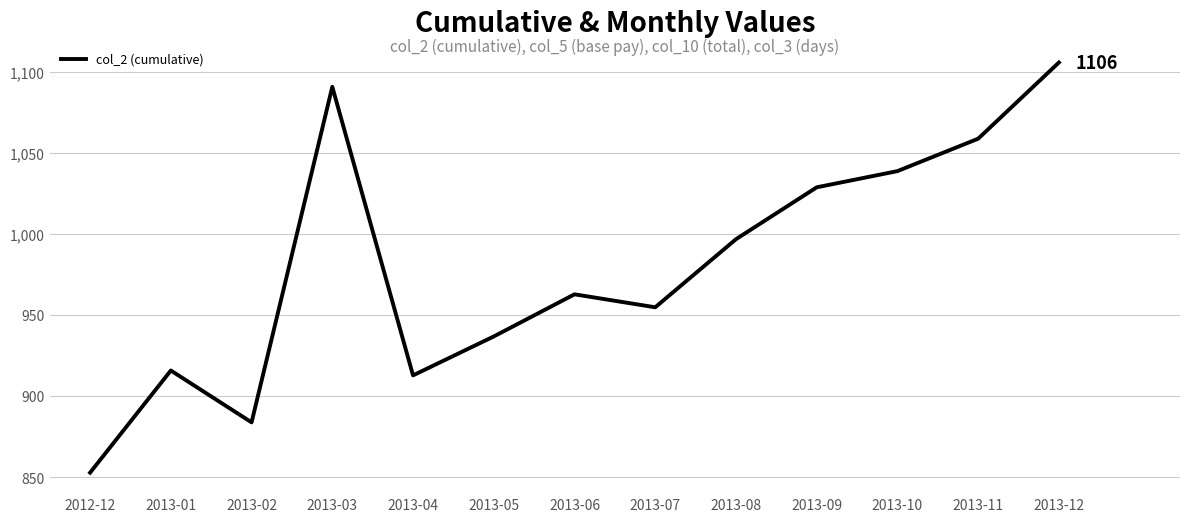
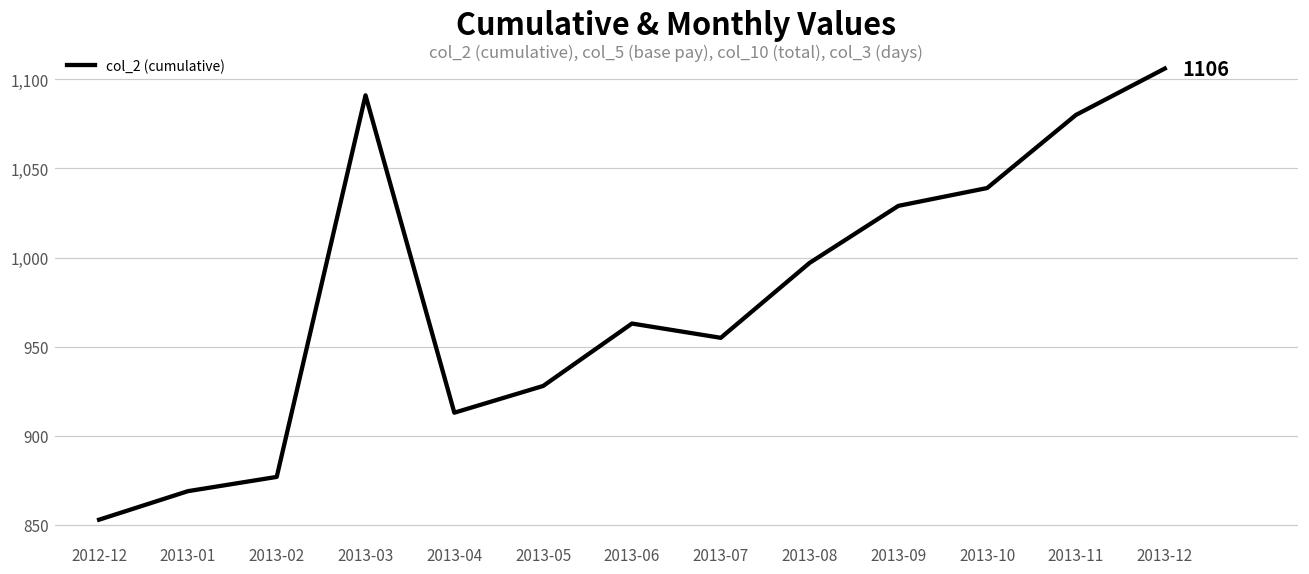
  {
    "2012-12": "853",
-   "2013-01": "916",
-   "2013-02": "884",
+   "2013-01": "869",
+   "2013-02": "877",
    "2013-03": "1,091",
    "2013-04": "913",
-   "2013-05": "937",
+   "2013-05": "928",
    "2013-06": "963",
    "2013-07": "955",
    "2013-08": "997",
    "2013-09": "1,029",
    "2013-10": "1,039",
-   "2013-11": "1,059"
+   "2013-11": "1,080"
  }
